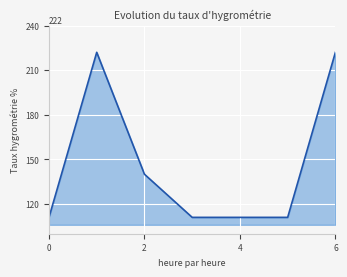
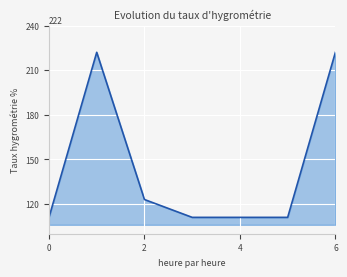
  {
    "0": 111,
-   "2": 140,
+   "2": 123,
    "4": 111,
    "6": 222
  }
